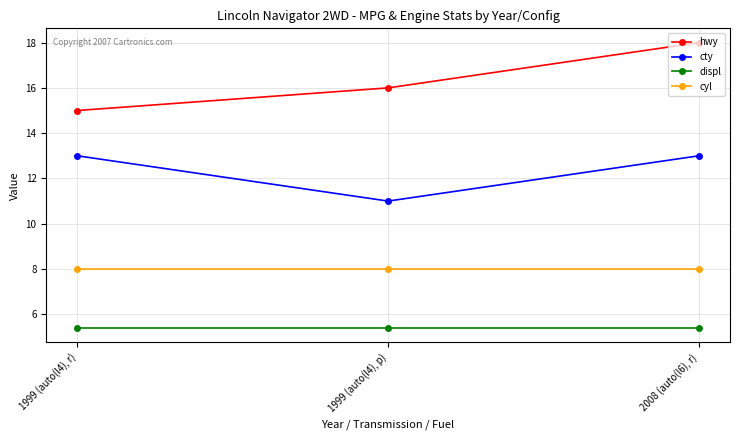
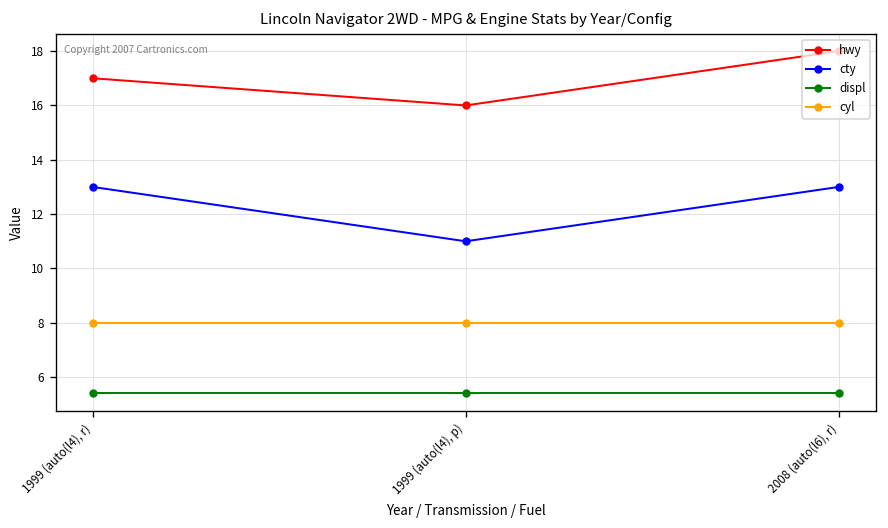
  {
    "hwy": {
-     "1999 (auto(l4), r)": 15,
+     "1999 (auto(l4), r)": 17,
      "1999 (auto(l4), p)": 16
    },
    "cty": {
      "1999 (auto(l4), r)": 13,
      "1999 (auto(l4), p)": 11,
      "2008 (auto(l6), r)": 13
    },
    "displ": {
      "1999 (auto(l4), r)": 5.4,
      "1999 (auto(l4), p)": 5.4,
      "2008 (auto(l6), r)": 5.4
    },
    "cyl": {
      "1999 (auto(l4), r)": 8,
      "1999 (auto(l4), p)": 8,
      "2008 (auto(l6), r)": 8
    }
  }
